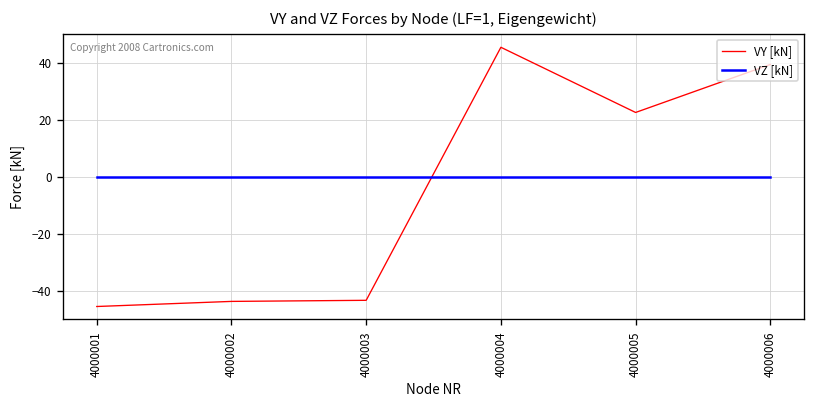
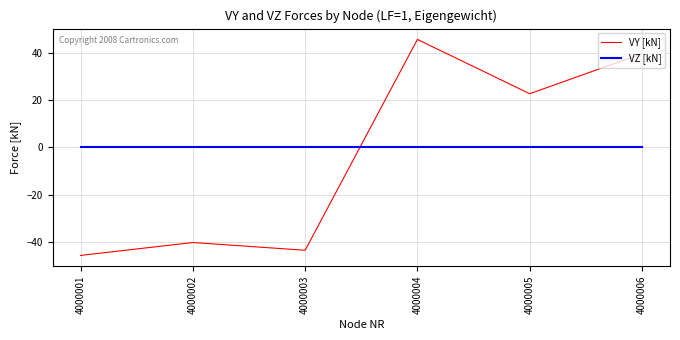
  {
    "VY [kN]": {
      "4000001": -46,
-     "4000002": -44,
+     "4000002": -40,
      "4000003": -43,
      "4000004": 46,
      "4000005": 23
    },
    "VZ [kN]": {
      "4000001": 0,
      "4000002": 0,
      "4000003": 0,
      "4000004": 0,
      "4000005": 0,
      "4000006": 0
    }
  }
